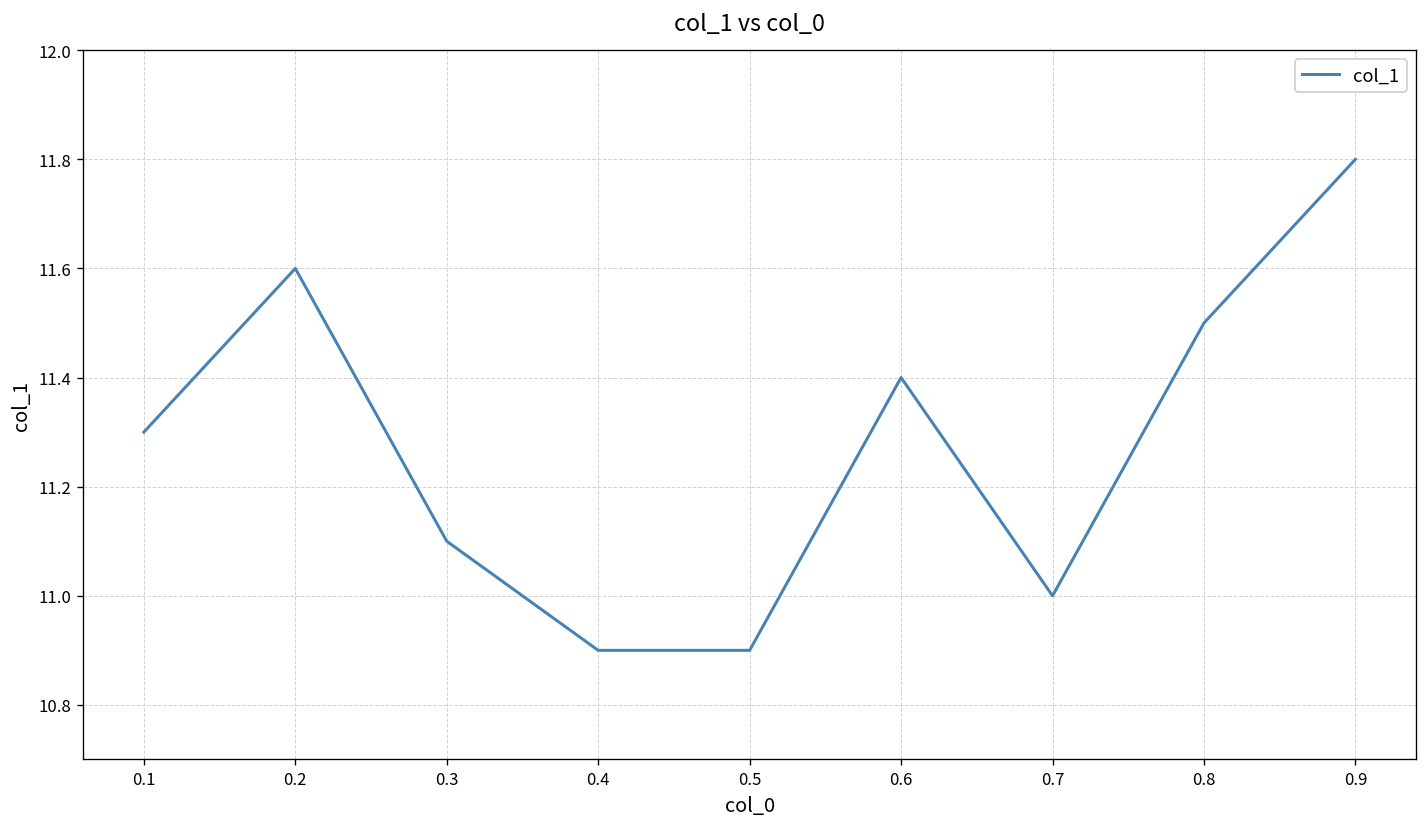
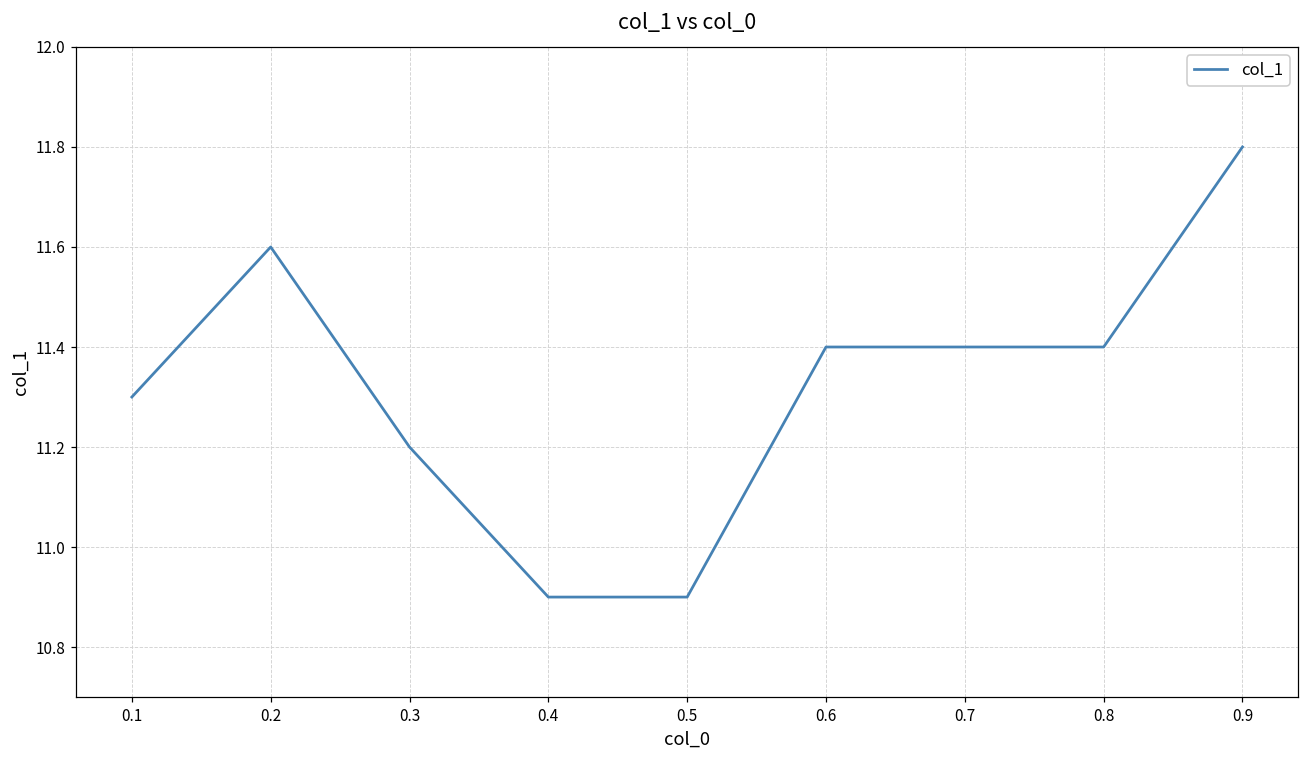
  {
    "0.1": 11.3,
    "0.2": 11.6,
-   "0.3": 11.1,
+   "0.3": 11.2,
    "0.4": 10.9,
    "0.5": 10.9,
    "0.6": 11.4,
-   "0.7": 11.0,
-   "0.8": 11.5,
+   "0.7": 11.4,
+   "0.8": 11.4,
    "0.9": 11.8
  }
